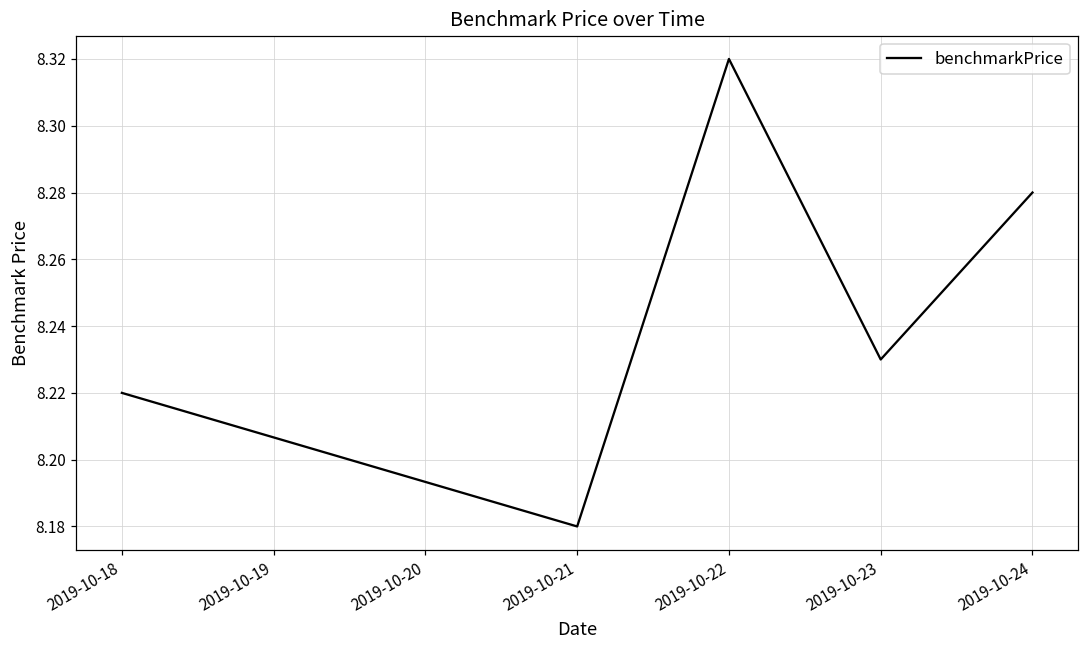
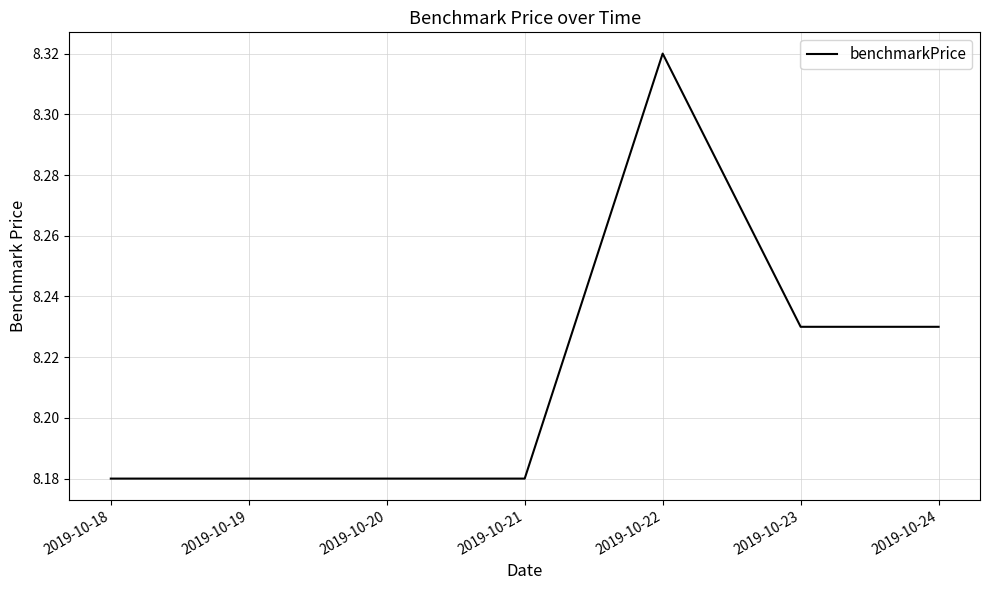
  {
-   "2019-10-18": 8.22,
+   "2019-10-18": 8.18,
    "2019-10-21": 8.18,
    "2019-10-22": 8.32,
    "2019-10-23": 8.23,
-   "2019-10-24": 8.28
+   "2019-10-24": 8.23
  }
